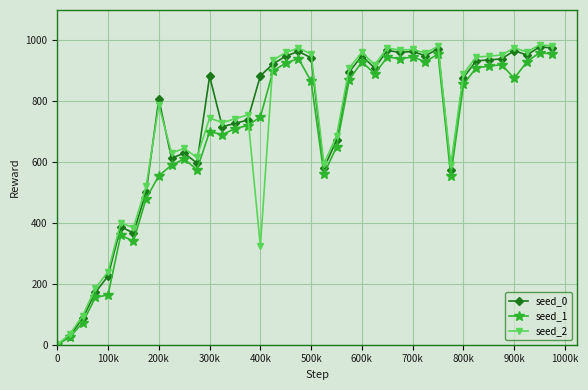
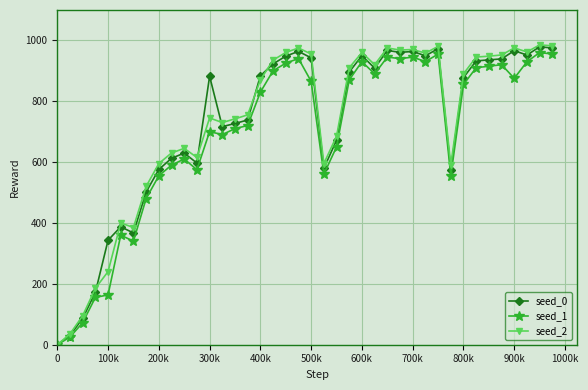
  {
    "seed_0": {
-     "100k": 230,
-     "200k": 810,
+     "100k": 340,
+     "200k": 580,
      "300k": 880,
      "400k": 880,
      "500k": 940,
      "600k": 950,
      "800k": 880,
      "900k": 970
    },
    "seed_1": {
      "100k": 160,
      "200k": 560,
      "300k": 700,
-     "400k": 750,
+     "400k": 830,
      "500k": 870,
      "600k": 930,
      "700k": 950,
      "800k": 860,
      "900k": 880
    },
    "seed_2": {
      "100k": 240,
-     "200k": 790,
+     "200k": 600,
      "300k": 750,
-     "400k": 320,
+     "400k": 870,
      "500k": 960,
      "600k": 960,
      "800k": 890,
      "900k": 980
    }
  }
